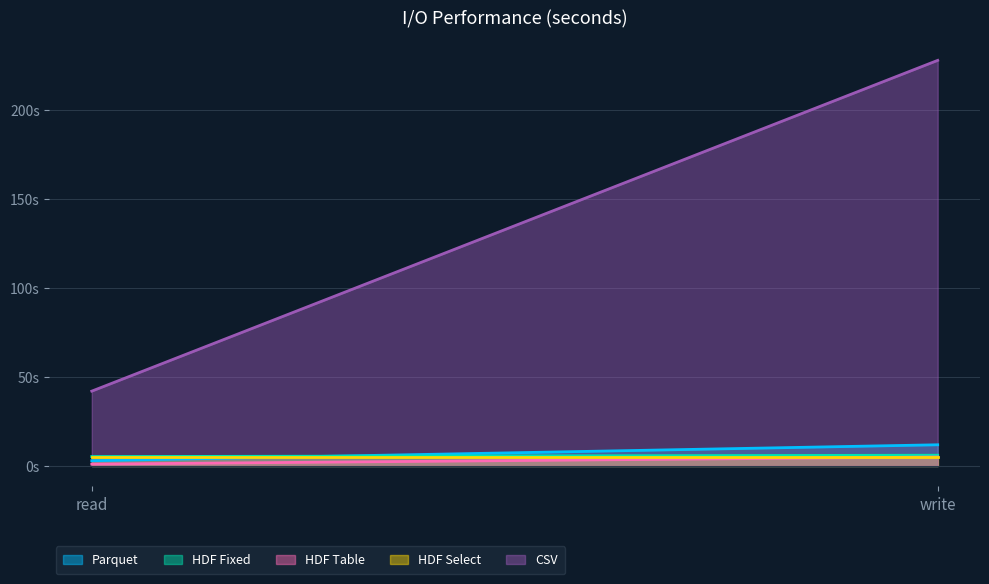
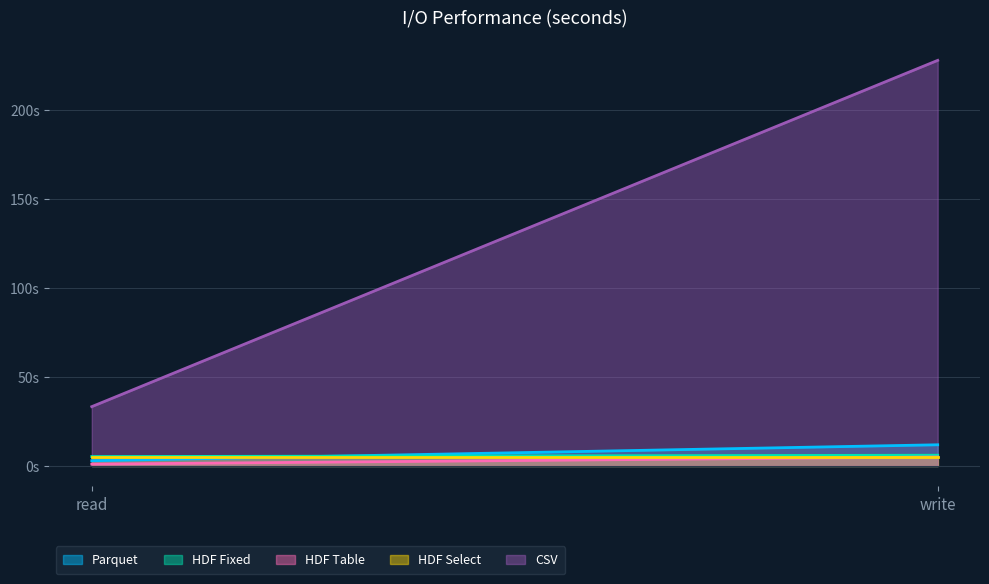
  {
    "HDF Table": {
      "read": "1s"
    },
    "CSV": {
-     "read": "42s",
+     "read": "33s",
      "write": "228s"
    }
  }
